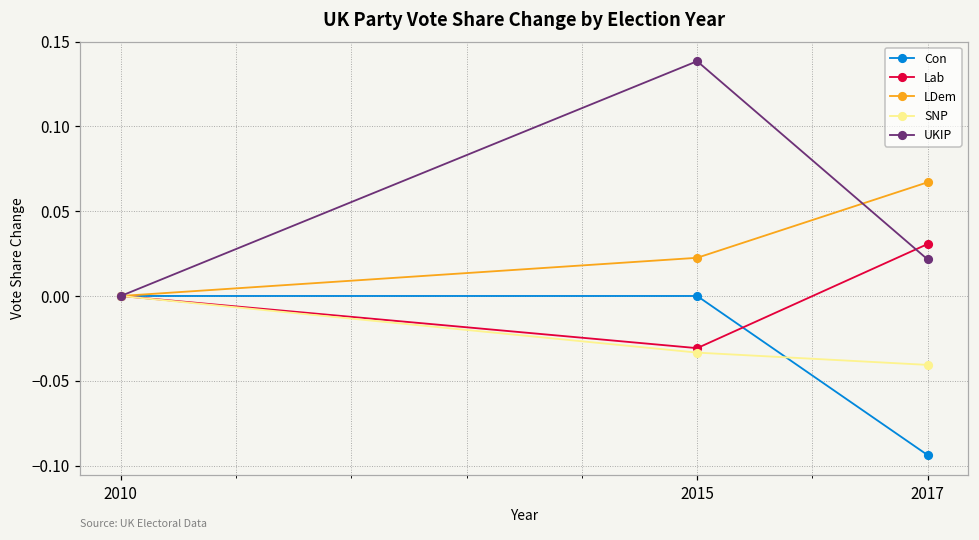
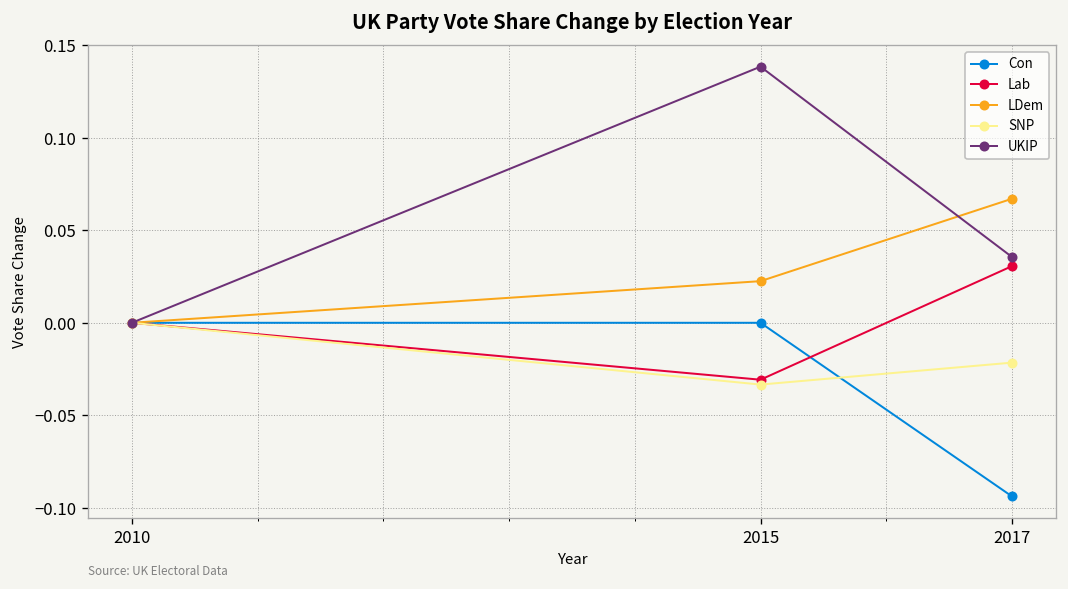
  {
    "Con": {
      "2015": 0.000,
      "2017": -0.094
    },
    "Lab": {
      "2015": -0.031,
      "2017": 0.031
    },
    "LDem": {
      "2015": 0.023,
      "2017": 0.067
    },
    "SNP": {
      "2015": -0.033,
-     "2017": -0.041
+     "2017": -0.022
    },
    "UKIP": {
      "2015": 0.138,
-     "2017": 0.022
+     "2017": 0.036
    }
  }
